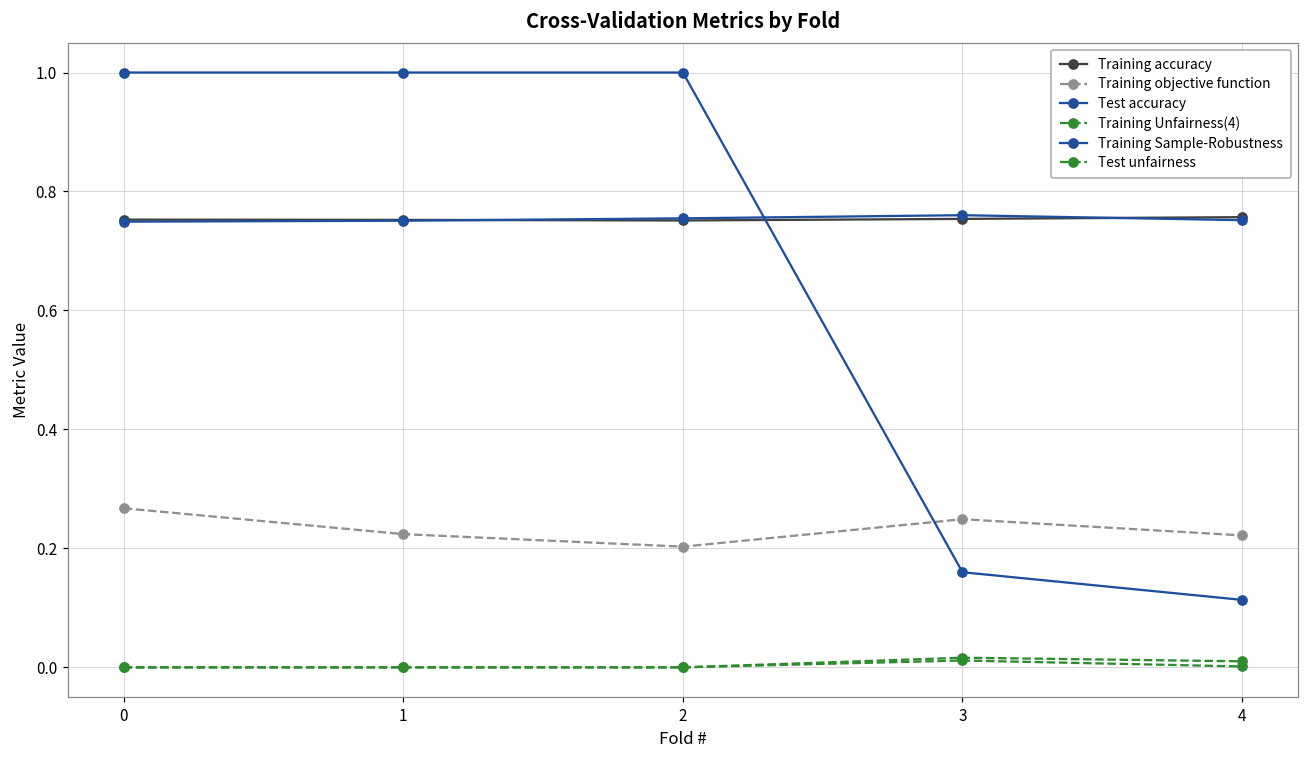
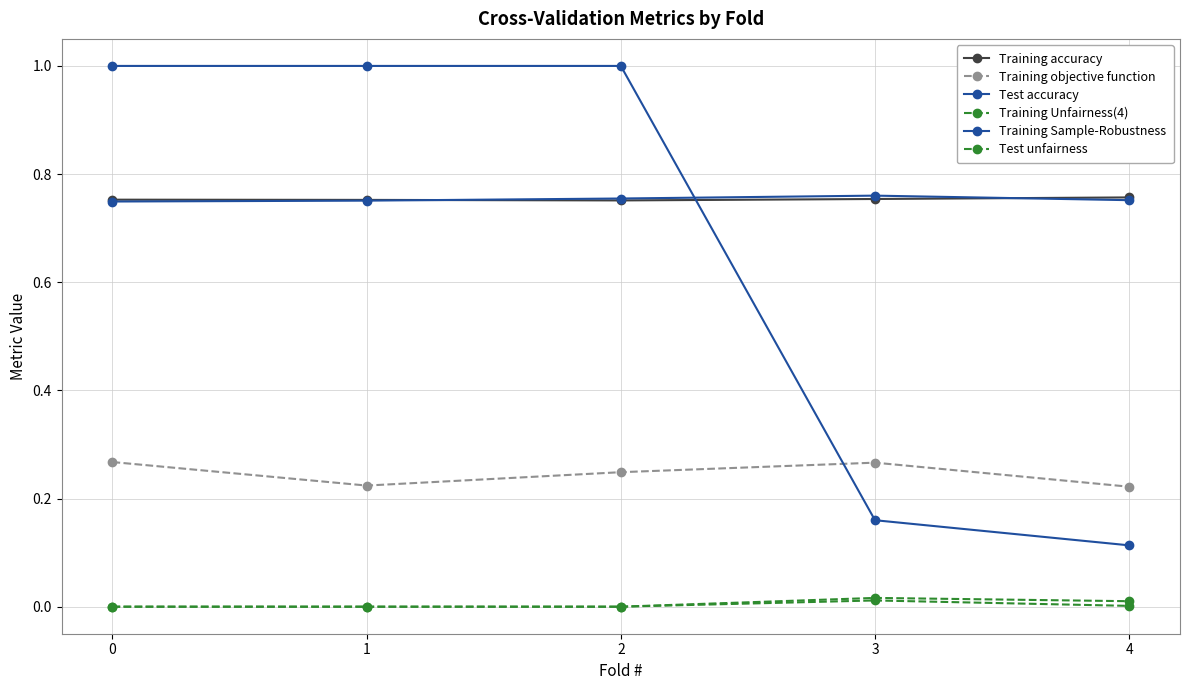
  {
    "Training accuracy": {
      "3": 0.75,
      "4": 0.76
    },
    "Training objective function": {
      "0": 0.27,
      "1": 0.22,
-     "2": 0.20,
-     "3": 0.25,
+     "2": 0.25,
+     "3": 0.27,
      "4": 0.22
    }
  }
